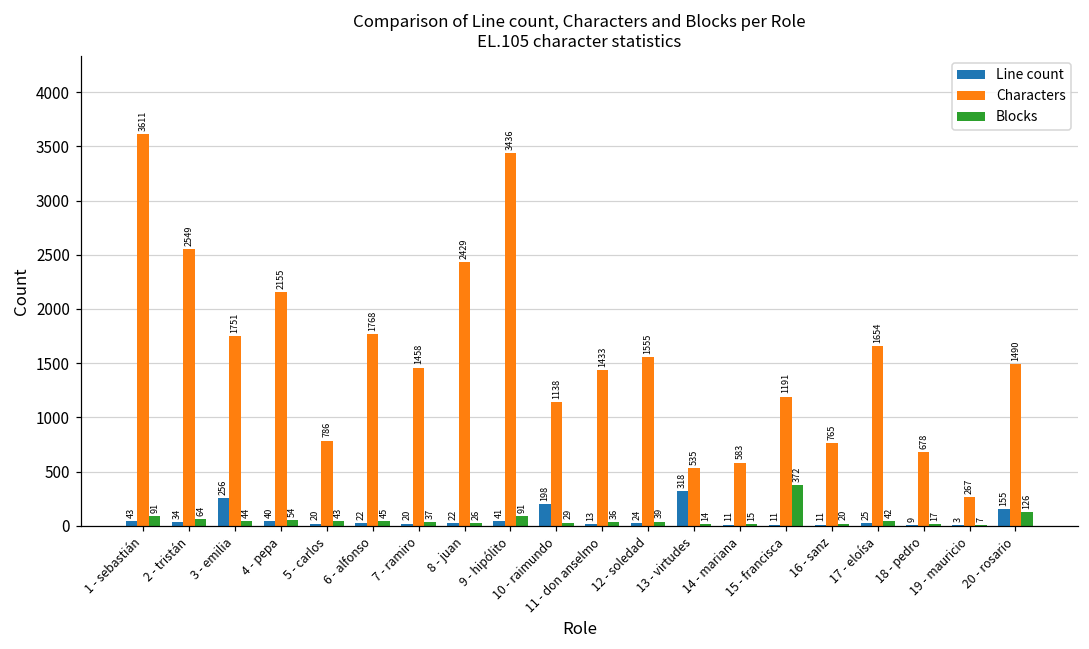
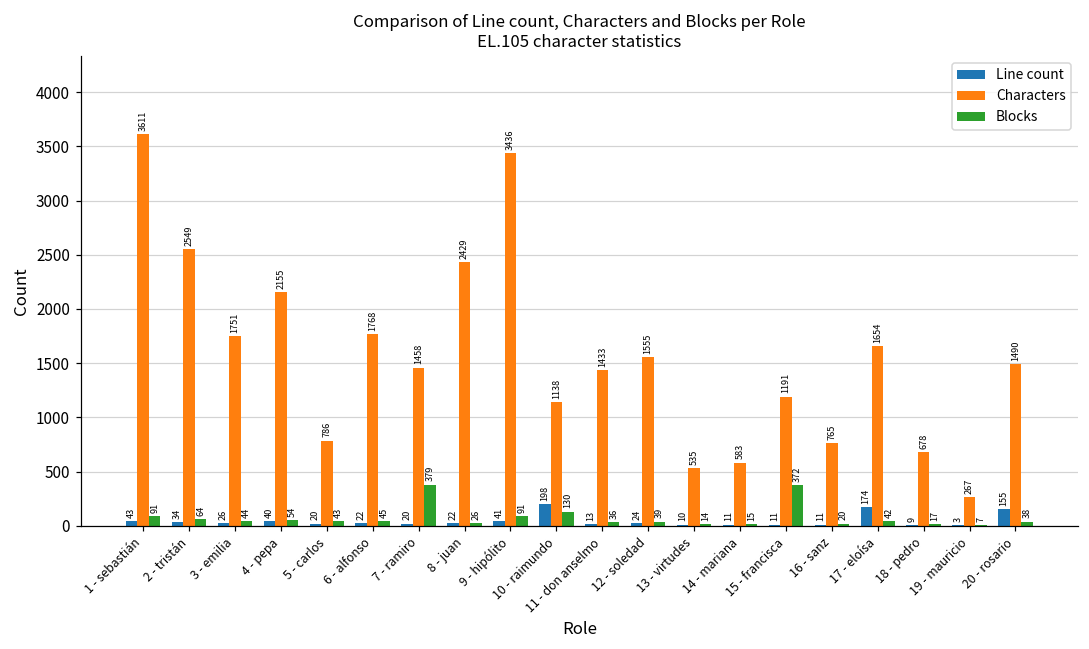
  {
    "Line count": {
      "1 - sebastián": 43,
      "2 - tristán": 34,
-     "3 - emilia": 256,
+     "3 - emilia": 26,
      "4 - pepa": 40,
      "5 - carlos": 20,
      "6 - alfonso": 22,
      "7 - ramiro": 20,
      "8 - juan": 22,
      "9 - hipólito": 41,
      "10 - raimundo": 198,
      "11 - don anselmo": 13,
      "12 - soledad": 24,
-     "13 - virtudes": 318,
+     "13 - virtudes": 10,
      "14 - mariana": 11,
      "15 - francisca": 11,
      "16 - sanz": 11,
-     "17 - eloísa": 25,
+     "17 - eloísa": 174,
      "18 - pedro": 9,
      "19 - mauricio": 3,
      "20 - rosario": 155
    },
    "Characters": {
      "1 - sebastián": 3611,
      "2 - tristán": 2549,
      "3 - emilia": 1751,
      "4 - pepa": 2155,
      "5 - carlos": 786,
      "6 - alfonso": 1768,
      "7 - ramiro": 1458,
      "8 - juan": 2429,
      "9 - hipólito": 3436,
      "10 - raimundo": 1138,
      "11 - don anselmo": 1433,
      "12 - soledad": 1555,
      "13 - virtudes": 535,
      "14 - mariana": 583,
      "15 - francisca": 1191,
      "16 - sanz": 765,
      "17 - eloísa": 1654,
      "18 - pedro": 678,
      "19 - mauricio": 267,
      "20 - rosario": 1490
    },
    "Blocks": {
      "1 - sebastián": 91,
      "2 - tristán": 64,
      "3 - emilia": 44,
      "4 - pepa": 54,
      "5 - carlos": 43,
      "6 - alfonso": 45,
-     "7 - ramiro": 37,
+     "7 - ramiro": 379,
      "8 - juan": 26,
      "9 - hipólito": 91,
-     "10 - raimundo": 29,
+     "10 - raimundo": 130,
      "11 - don anselmo": 36,
      "12 - soledad": 39,
      "13 - virtudes": 14,
      "14 - mariana": 15,
      "15 - francisca": 372,
      "16 - sanz": 20,
      "17 - eloísa": 42,
      "18 - pedro": 17,
      "19 - mauricio": 7,
-     "20 - rosario": 126
+     "20 - rosario": 38
    }
  }
